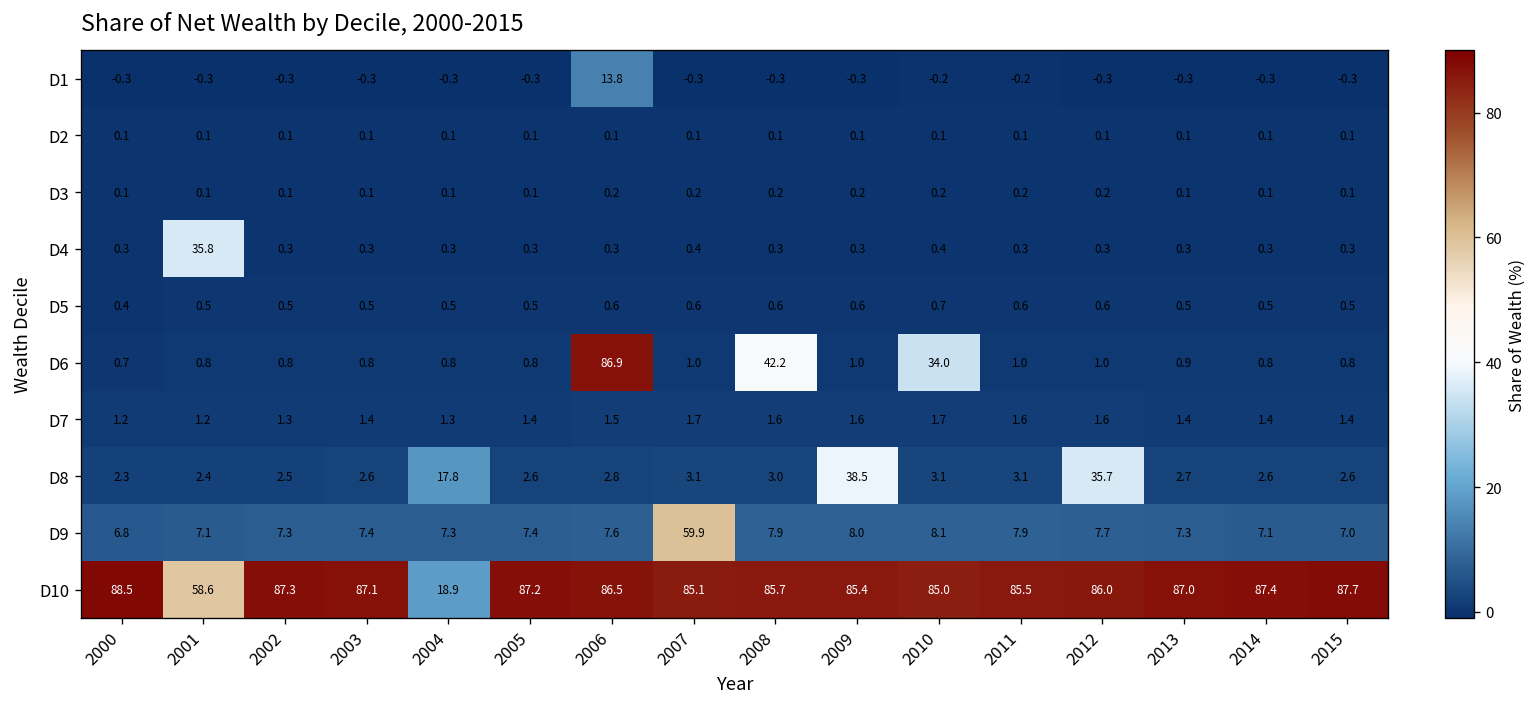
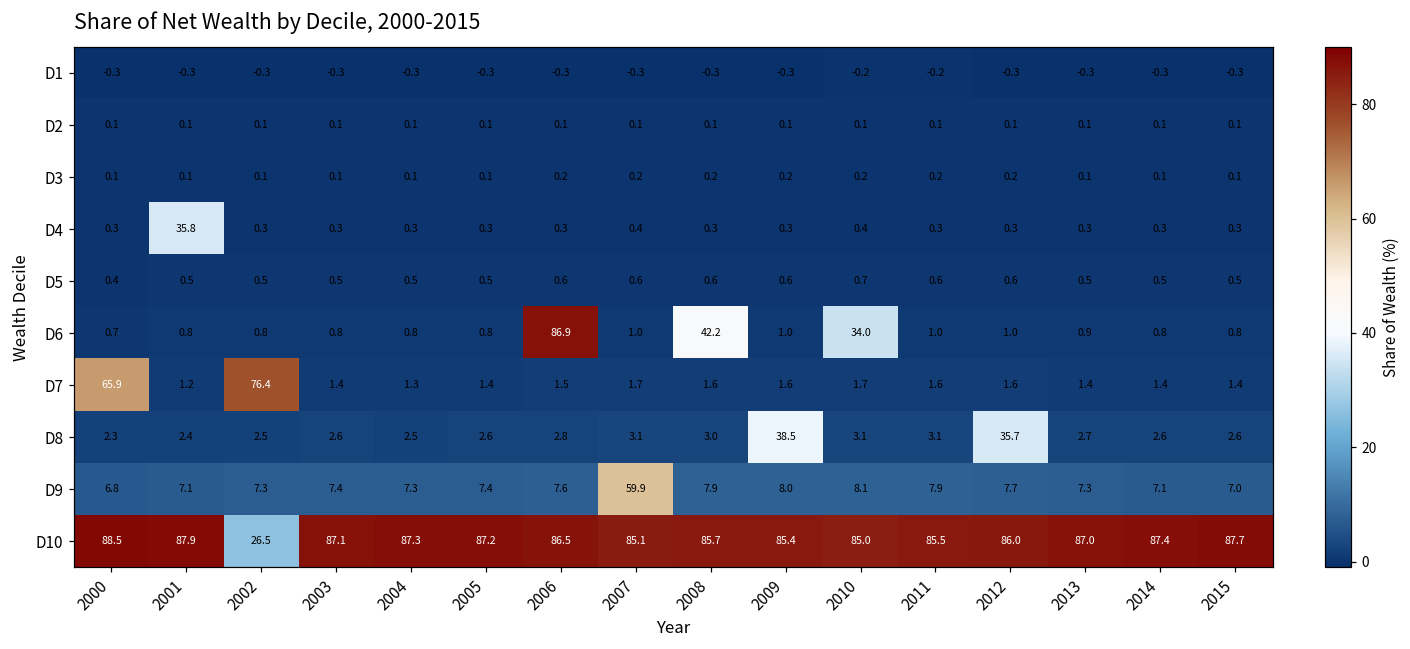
  {
    "D1": {
      "2000": -0.3,
      "2001": -0.3,
      "2002": -0.3,
      "2003": -0.3,
      "2004": -0.3,
      "2005": -0.3,
-     "2006": 13.8,
+     "2006": -0.3,
      "2007": -0.3,
      "2008": -0.3,
      "2009": -0.3,
      "2010": -0.2,
      "2011": -0.2,
      "2012": -0.3,
      "2013": -0.3,
      "2014": -0.3,
      "2015": -0.3
    },
    "D2": {
      "2000": 0.1,
      "2001": 0.1,
      "2002": 0.1,
      "2003": 0.1,
      "2004": 0.1,
      "2005": 0.1,
      "2006": 0.1,
      "2007": 0.1,
      "2008": 0.1,
      "2009": 0.1,
      "2010": 0.1,
      "2011": 0.1,
      "2012": 0.1,
      "2013": 0.1,
      "2014": 0.1,
      "2015": 0.1
    },
    "D3": {
      "2000": 0.1,
      "2001": 0.1,
      "2002": 0.1,
      "2003": 0.1,
      "2004": 0.1,
      "2005": 0.1,
      "2006": 0.2,
      "2007": 0.2,
      "2008": 0.2,
      "2009": 0.2,
      "2010": 0.2,
      "2011": 0.2,
      "2012": 0.2,
      "2013": 0.1,
      "2014": 0.1,
      "2015": 0.1
    },
    "D4": {
      "2000": 0.3,
      "2001": 35.8,
      "2002": 0.3,
      "2003": 0.3,
      "2004": 0.3,
      "2005": 0.3,
      "2006": 0.3,
      "2007": 0.4,
      "2008": 0.3,
      "2009": 0.3,
      "2010": 0.4,
      "2011": 0.3,
      "2012": 0.3,
      "2013": 0.3,
      "2014": 0.3,
      "2015": 0.3
    },
    "D5": {
      "2000": 0.4,
      "2001": 0.5,
      "2002": 0.5,
      "2003": 0.5,
      "2004": 0.5,
      "2005": 0.5,
      "2006": 0.6,
      "2007": 0.6,
      "2008": 0.6,
      "2009": 0.6,
      "2010": 0.7,
      "2011": 0.6,
      "2012": 0.6,
      "2013": 0.5,
      "2014": 0.5,
      "2015": 0.5
    },
    "D6": {
      "2000": 0.7,
      "2001": 0.8,
      "2002": 0.8,
      "2003": 0.8,
      "2004": 0.8,
      "2005": 0.8,
      "2006": 86.9,
      "2007": 1.0,
      "2008": 42.2,
      "2009": 1.0,
      "2010": 34.0,
      "2011": 1.0,
      "2012": 1.0,
      "2013": 0.9,
      "2014": 0.8,
      "2015": 0.8
    },
    "D7": {
-     "2000": 1.2,
+     "2000": 65.9,
      "2001": 1.2,
-     "2002": 1.3,
+     "2002": 76.4,
      "2003": 1.4,
      "2004": 1.3,
      "2005": 1.4,
      "2006": 1.5,
      "2007": 1.7,
      "2008": 1.6,
      "2009": 1.6,
      "2010": 1.7,
      "2011": 1.6,
      "2012": 1.6,
      "2013": 1.4,
      "2014": 1.4,
      "2015": 1.4
    },
    "D8": {
      "2000": 2.3,
      "2001": 2.4,
      "2002": 2.5,
      "2003": 2.6,
-     "2004": 17.8,
+     "2004": 2.5,
      "2005": 2.6,
      "2006": 2.8,
      "2007": 3.1,
      "2008": 3.0,
      "2009": 38.5,
      "2010": 3.1,
      "2011": 3.1,
      "2012": 35.7,
      "2013": 2.7,
      "2014": 2.6,
      "2015": 2.6
    },
    "D9": {
      "2000": 6.8,
      "2001": 7.1,
      "2002": 7.3,
      "2003": 7.4,
      "2004": 7.3,
      "2005": 7.4,
      "2006": 7.6,
      "2007": 59.9,
      "2008": 7.9,
      "2009": 8.0,
      "2010": 8.1,
      "2011": 7.9,
      "2012": 7.7,
      "2013": 7.3,
      "2014": 7.1,
      "2015": 7.0
    },
    "D10": {
      "2000": 88.5,
-     "2001": 58.6,
-     "2002": 87.3,
+     "2001": 87.9,
+     "2002": 26.5,
      "2003": 87.1,
-     "2004": 18.9,
+     "2004": 87.3,
      "2005": 87.2,
      "2006": 86.5,
      "2007": 85.1,
      "2008": 85.7,
      "2009": 85.4,
      "2010": 85.0,
      "2011": 85.5,
      "2012": 86.0,
      "2013": 87.0,
      "2014": 87.4,
      "2015": 87.7
    }
  }
